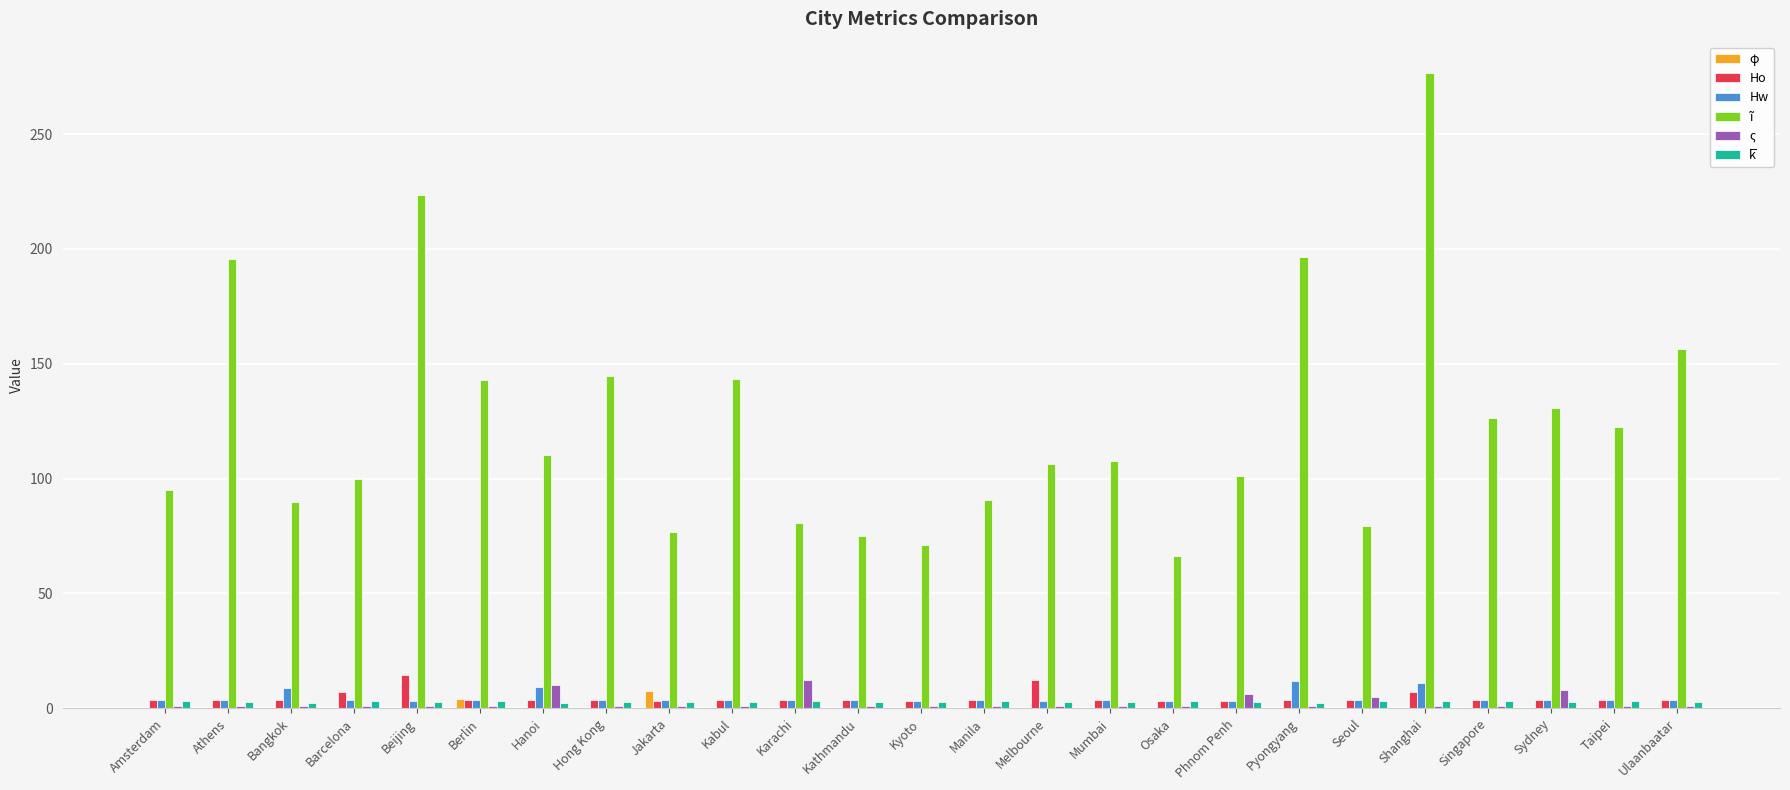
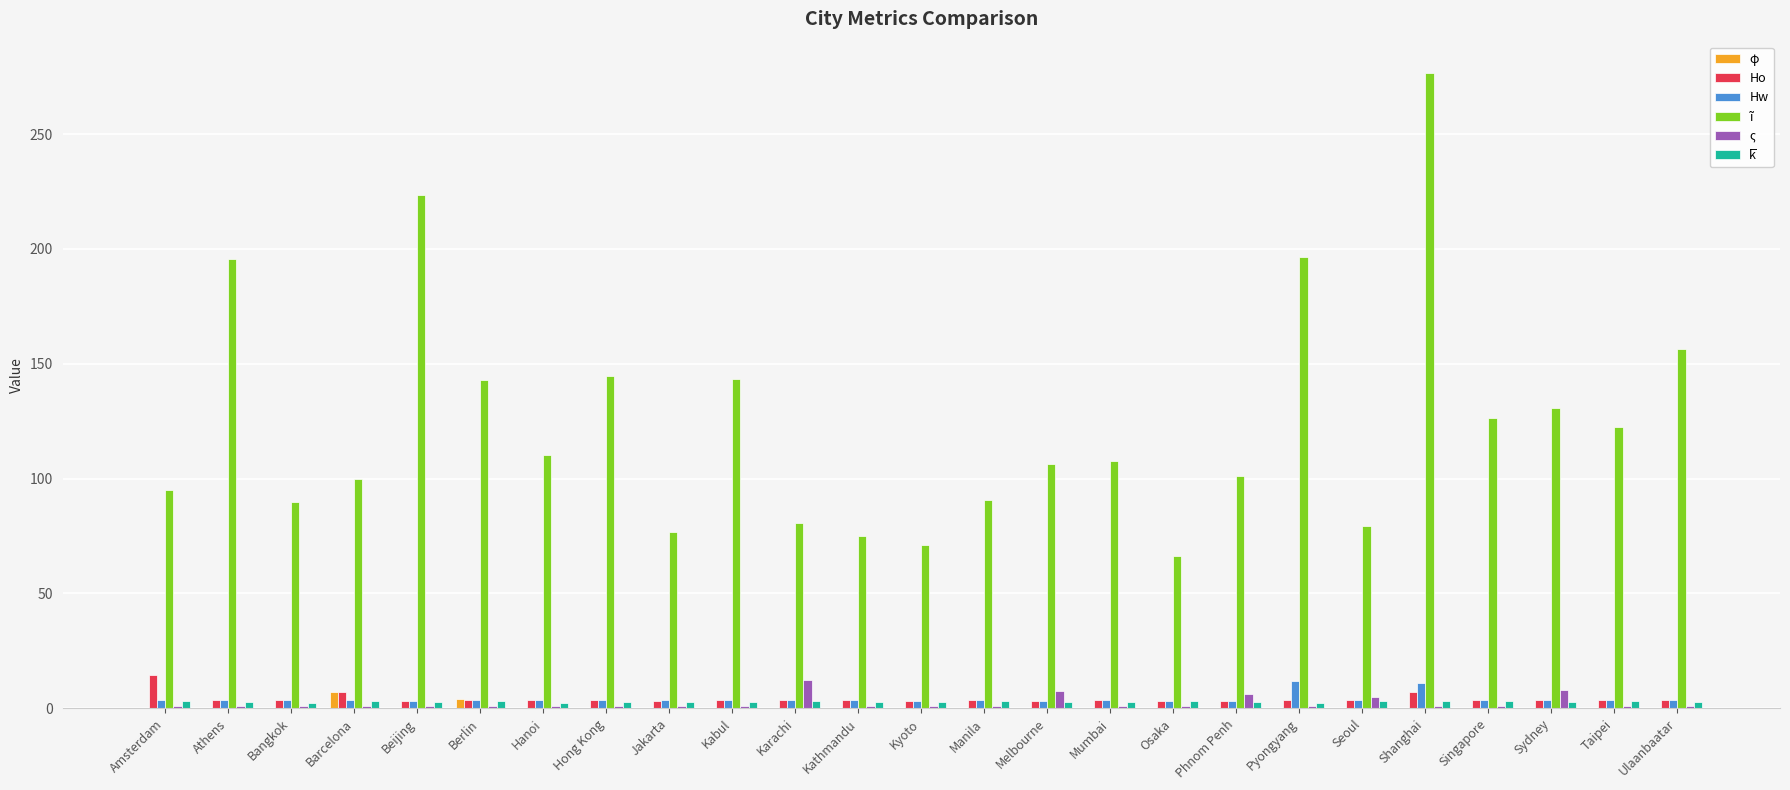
  {
    "φ": {
-     "Barcelona": 0,
+     "Barcelona": 7,
      "Berlin": 4,
-     "Jakarta": 7
+     "Jakarta": 0
    },
    "Ηo": {
-     "Amsterdam": 3,
+     "Amsterdam": 15,
      "Athens": 4,
      "Bangkok": 3,
      "Barcelona": 7,
-     "Beijing": 15,
+     "Beijing": 3,
      "Berlin": 4,
      "Hanoi": 4,
      "Hong Kong": 4,
      "Jakarta": 3,
      "Kabul": 4,
      "Karachi": 4,
      "Kathmandu": 4,
      "Kyoto": 3,
      "Manila": 4,
-     "Melbourne": 13,
+     "Melbourne": 3,
      "Mumbai": 3,
      "Osaka": 3,
      "Phnom Penh": 3,
      "Pyongyang": 4,
      "Seoul": 4,
      "Shanghai": 7,
      "Singapore": 4,
      "Sydney": 3,
      "Taipei": 3,
      "Ulaanbaatar": 4
    },
    "Ηw": {
      "Amsterdam": 3,
      "Athens": 4,
-     "Bangkok": 9,
+     "Bangkok": 3,
      "Barcelona": 3,
      "Beijing": 3,
      "Berlin": 4,
-     "Hanoi": 9,
+     "Hanoi": 4,
      "Hong Kong": 4,
      "Jakarta": 3,
      "Kabul": 4,
      "Karachi": 4,
      "Kathmandu": 4,
      "Kyoto": 3,
      "Manila": 3,
      "Melbourne": 3,
      "Mumbai": 3,
      "Osaka": 3,
      "Phnom Penh": 3,
      "Pyongyang": 12,
      "Seoul": 4,
      "Shanghai": 11,
      "Singapore": 4,
      "Sydney": 3,
      "Taipei": 3,
      "Ulaanbaatar": 4
    },
    "ĩ": {
      "Amsterdam": 95,
      "Athens": 196,
      "Bangkok": 90,
      "Barcelona": 100,
      "Beijing": 224,
      "Berlin": 143,
      "Hanoi": 110,
      "Hong Kong": 145,
      "Jakarta": 77,
      "Kabul": 143,
      "Karachi": 81,
      "Kathmandu": 75,
      "Kyoto": 71,
      "Manila": 91,
      "Melbourne": 107,
      "Mumbai": 108,
      "Osaka": 66,
      "Phnom Penh": 101,
      "Pyongyang": 197,
      "Seoul": 79,
      "Shanghai": 276,
      "Singapore": 126,
      "Sydney": 131,
      "Taipei": 123,
      "Ulaanbaatar": 156
    },
    "ς": {
      "Athens": 1,
-     "Hanoi": 10,
+     "Hanoi": 1,
      "Hong Kong": 1,
      "Karachi": 12,
-     "Melbourne": 1,
+     "Melbourne": 7,
      "Phnom Penh": 6,
      "Pyongyang": 1,
      "Seoul": 5,
      "Sydney": 8
    },
    "k̅": {
      "Amsterdam": 3,
      "Athens": 3,
      "Bangkok": 2,
      "Barcelona": 3,
      "Beijing": 3,
      "Berlin": 3,
      "Hanoi": 3,
      "Hong Kong": 3,
      "Jakarta": 3,
      "Kabul": 3,
      "Karachi": 3,
      "Kathmandu": 3,
      "Kyoto": 3,
      "Manila": 3,
      "Melbourne": 3,
      "Mumbai": 3,
      "Osaka": 3,
      "Phnom Penh": 3,
      "Pyongyang": 2,
      "Seoul": 3,
      "Shanghai": 3,
      "Singapore": 3,
      "Sydney": 3,
      "Taipei": 3,
      "Ulaanbaatar": 3
    }
  }
